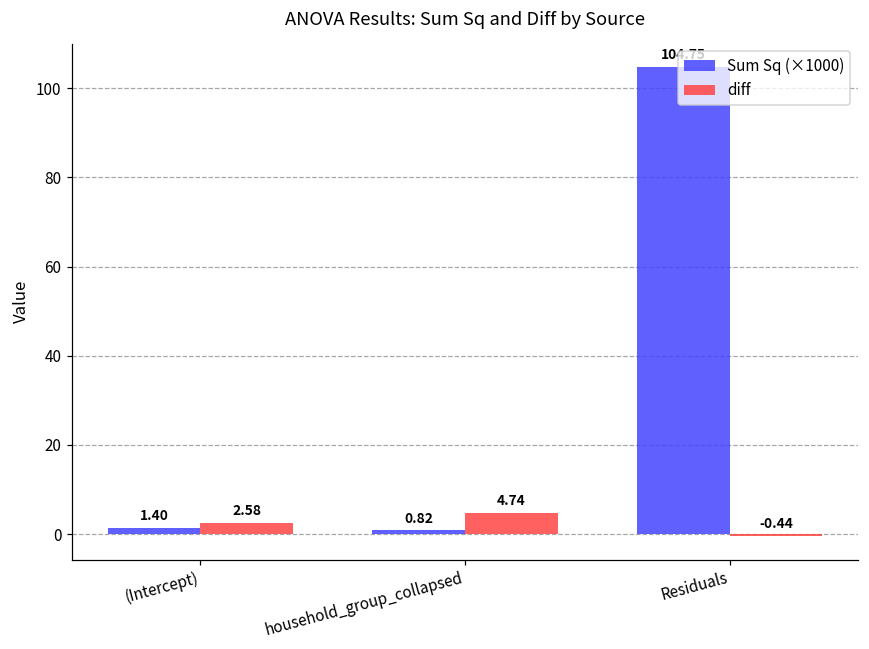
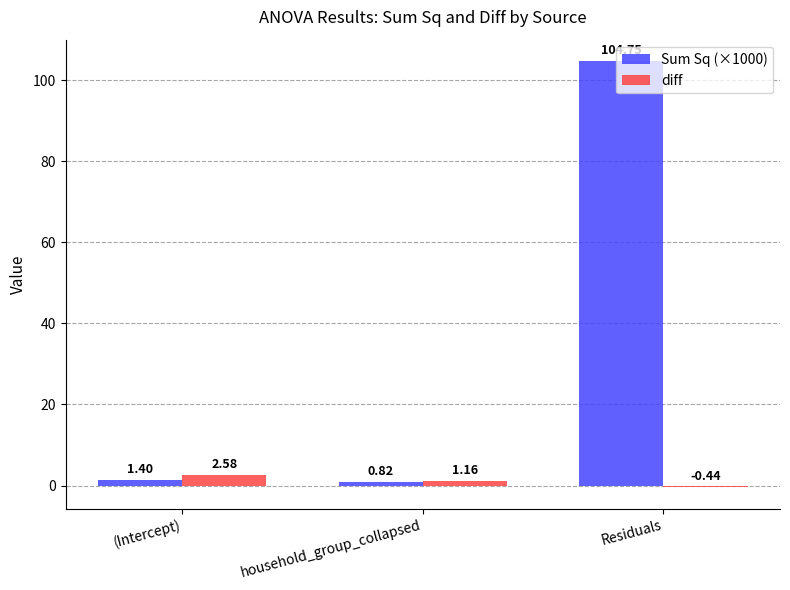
  {
    "Sum Sq (×1000)": {
      "(Intercept)": 1.40,
      "household_group_collapsed": 0.82
    },
    "diff": {
      "(Intercept)": 2.58,
-     "household_group_collapsed": 4.74,
+     "household_group_collapsed": 1.16,
      "Residuals": -0.44
    }
  }
